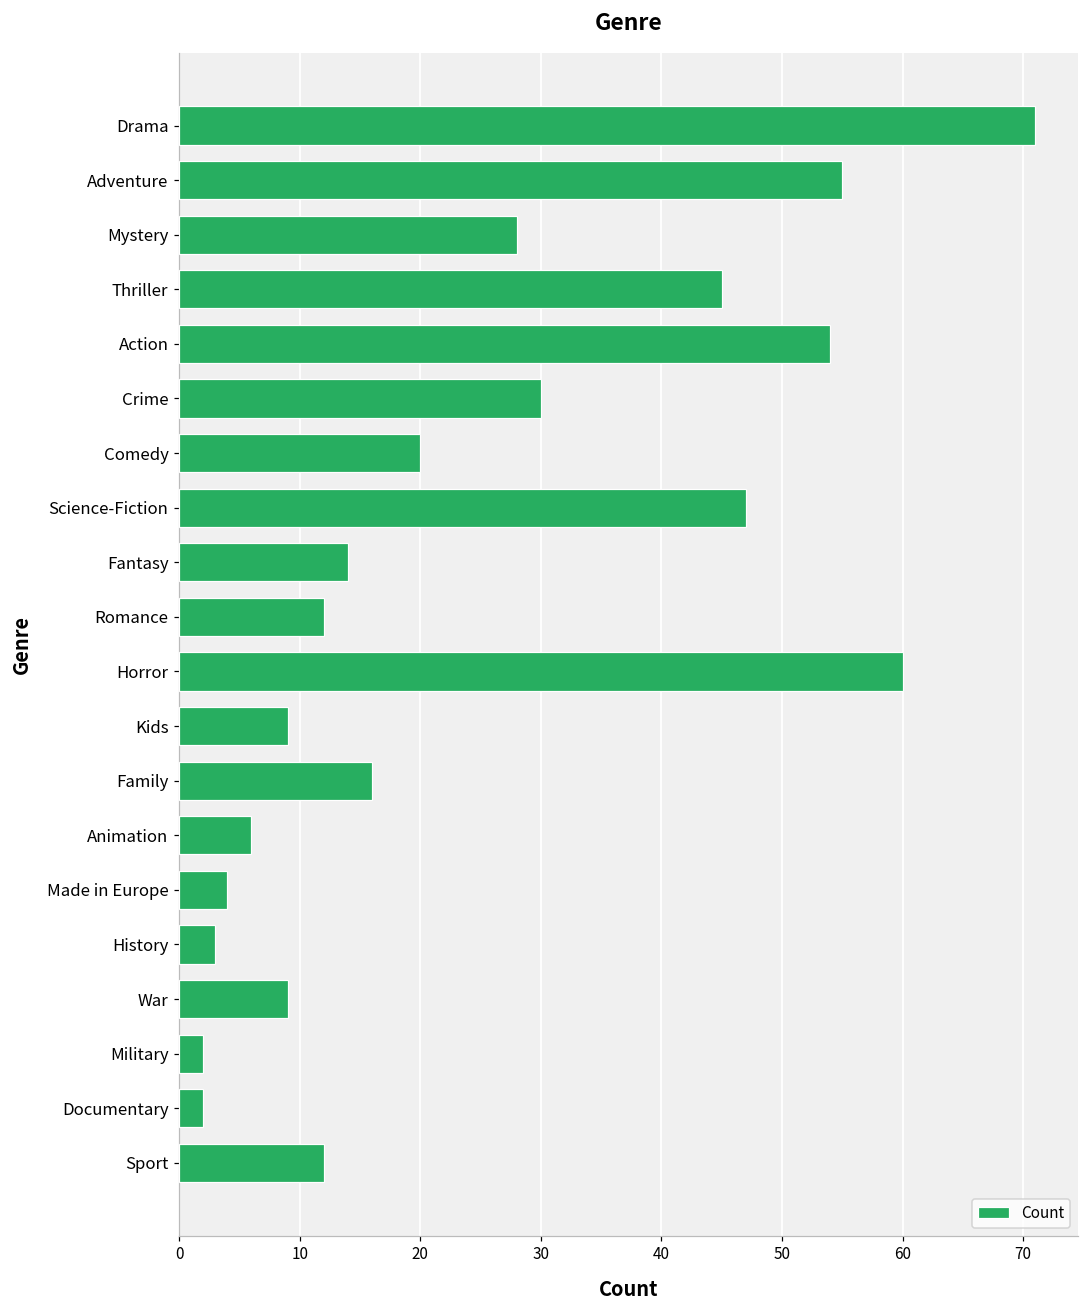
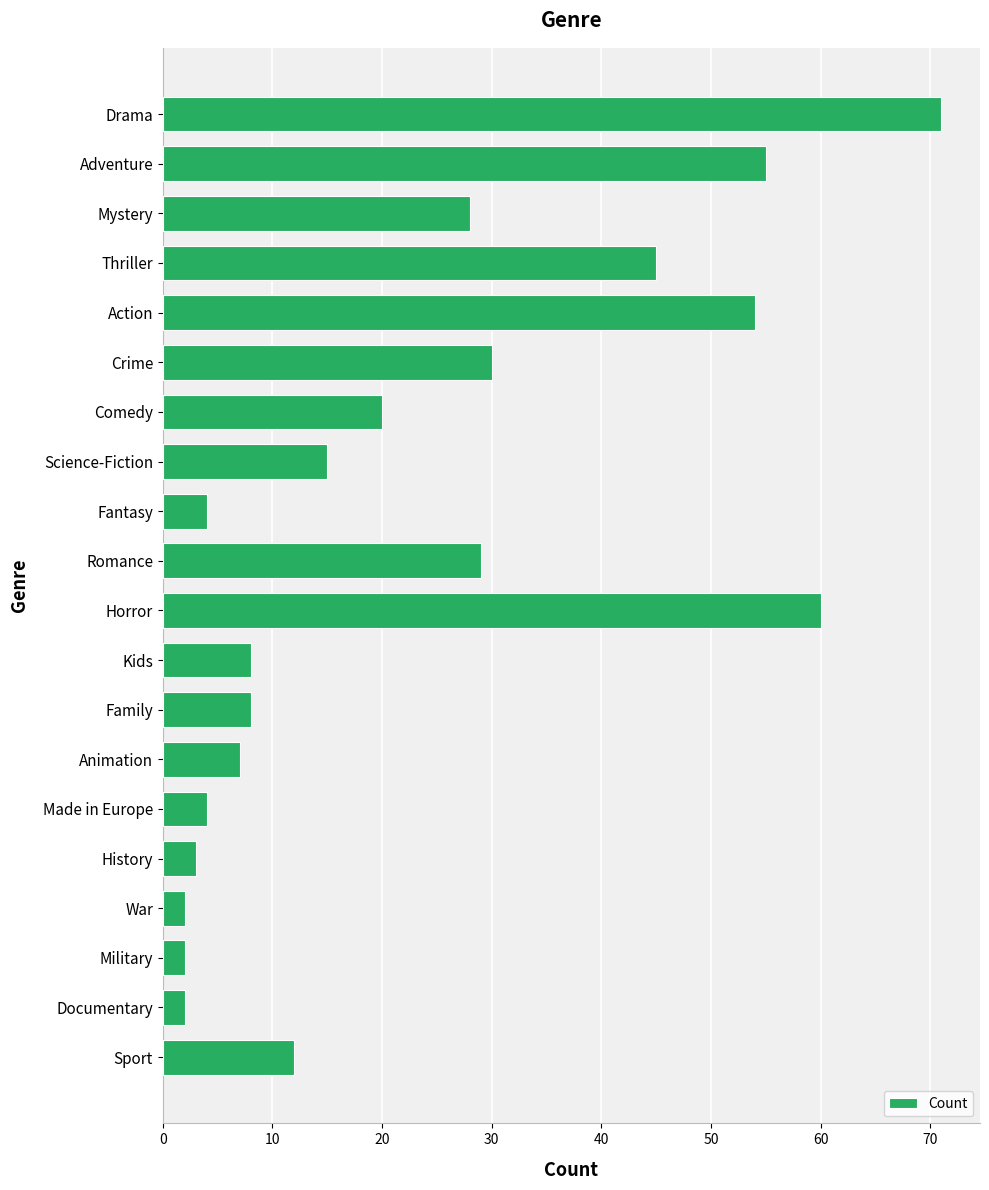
  {
    "Drama": 71,
    "Adventure": 55,
    "Mystery": 28,
    "Thriller": 45,
    "Action": 54,
    "Crime": 30,
    "Comedy": 20,
-   "Science-Fiction": 47,
-   "Fantasy": 14,
-   "Romance": 12,
+   "Science-Fiction": 15,
+   "Fantasy": 4,
+   "Romance": 29,
    "Horror": 60,
-   "Kids": 9,
-   "Family": 16,
-   "Animation": 6,
+   "Kids": 8,
+   "Family": 8,
+   "Animation": 7,
    "Made in Europe": 4,
    "History": 3,
-   "War": 9,
+   "War": 2,
    "Military": 2,
    "Documentary": 2,
    "Sport": 12
  }
